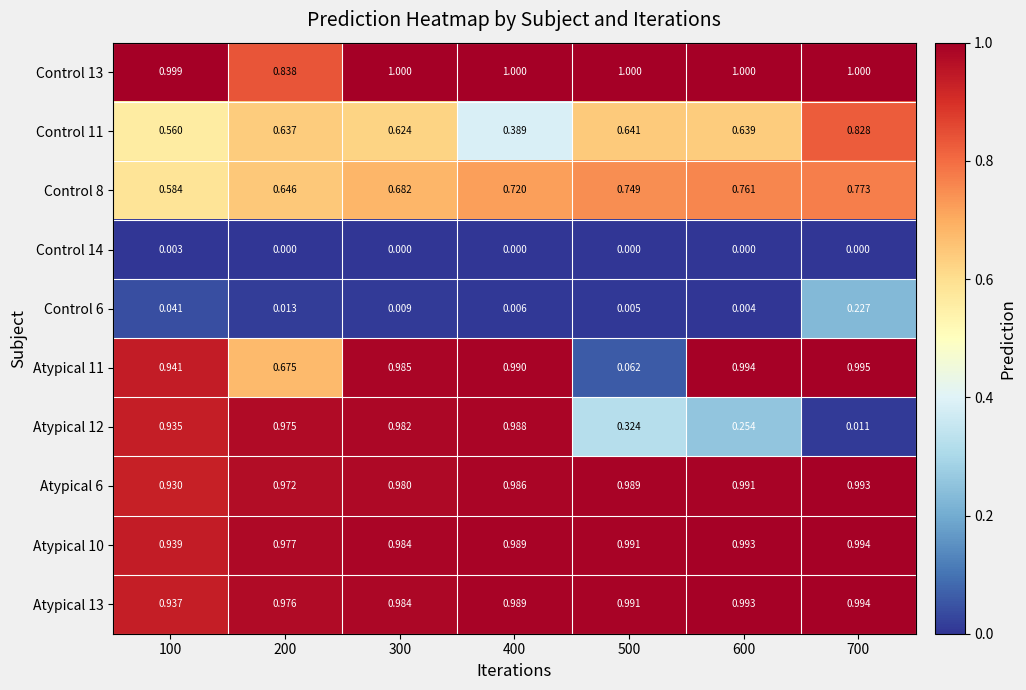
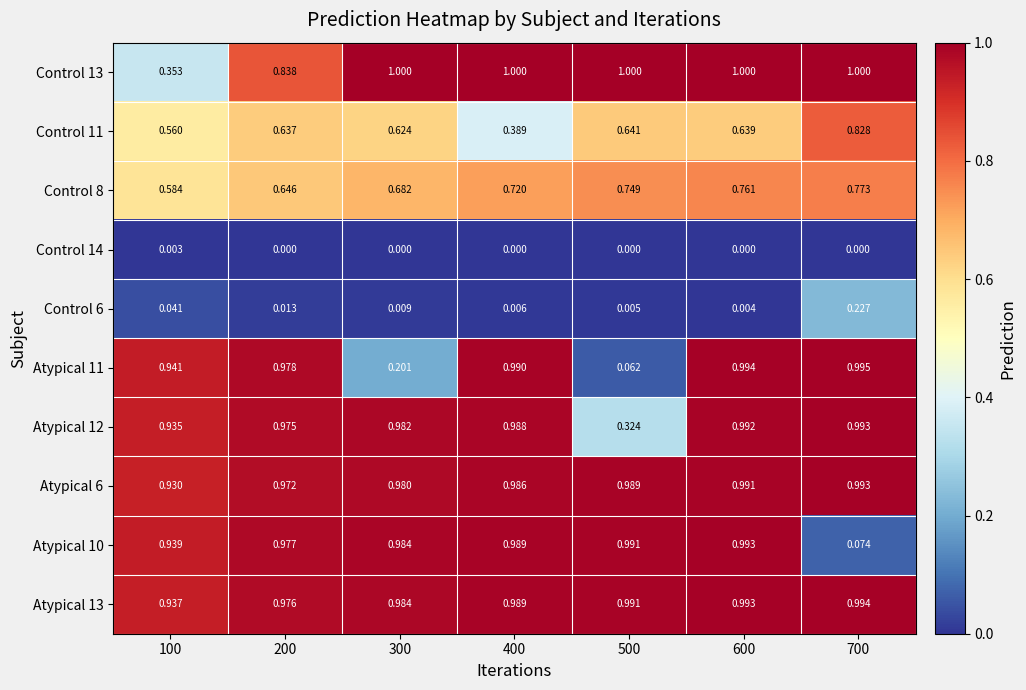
  {
    "Control 13": {
-     "100": 0.999,
+     "100": 0.353,
      "200": 0.838,
      "300": 1.000,
      "400": 1.000,
      "500": 1.000,
      "600": 1.000,
      "700": 1.000
    },
    "Control 11": {
      "100": 0.560,
      "200": 0.637,
      "300": 0.624,
      "400": 0.389,
      "500": 0.641,
      "600": 0.639,
      "700": 0.828
    },
    "Control 8": {
      "100": 0.584,
      "200": 0.646,
      "300": 0.682,
      "400": 0.720,
      "500": 0.749,
      "600": 0.761,
      "700": 0.773
    },
    "Control 14": {
      "100": 0.003,
      "200": 0.000,
      "300": 0.000,
      "400": 0.000,
      "500": 0.000,
      "600": 0.000,
      "700": 0.000
    },
    "Control 6": {
      "100": 0.041,
      "200": 0.013,
      "300": 0.009,
      "400": 0.006,
      "500": 0.005,
      "600": 0.004,
      "700": 0.227
    },
    "Atypical 11": {
      "100": 0.941,
-     "200": 0.675,
-     "300": 0.985,
+     "200": 0.978,
+     "300": 0.201,
      "400": 0.990,
      "500": 0.062,
      "600": 0.994,
      "700": 0.995
    },
    "Atypical 12": {
      "100": 0.935,
      "200": 0.975,
      "300": 0.982,
      "400": 0.988,
      "500": 0.324,
-     "600": 0.254,
-     "700": 0.011
+     "600": 0.992,
+     "700": 0.993
    },
    "Atypical 6": {
      "100": 0.930,
      "200": 0.972,
      "300": 0.980,
      "400": 0.986,
      "500": 0.989,
      "600": 0.991,
      "700": 0.993
    },
    "Atypical 10": {
      "100": 0.939,
      "200": 0.977,
      "300": 0.984,
      "400": 0.989,
      "500": 0.991,
      "600": 0.993,
-     "700": 0.994
+     "700": 0.074
    },
    "Atypical 13": {
      "100": 0.937,
      "200": 0.976,
      "300": 0.984,
      "400": 0.989,
      "500": 0.991,
      "600": 0.993,
      "700": 0.994
    }
  }
